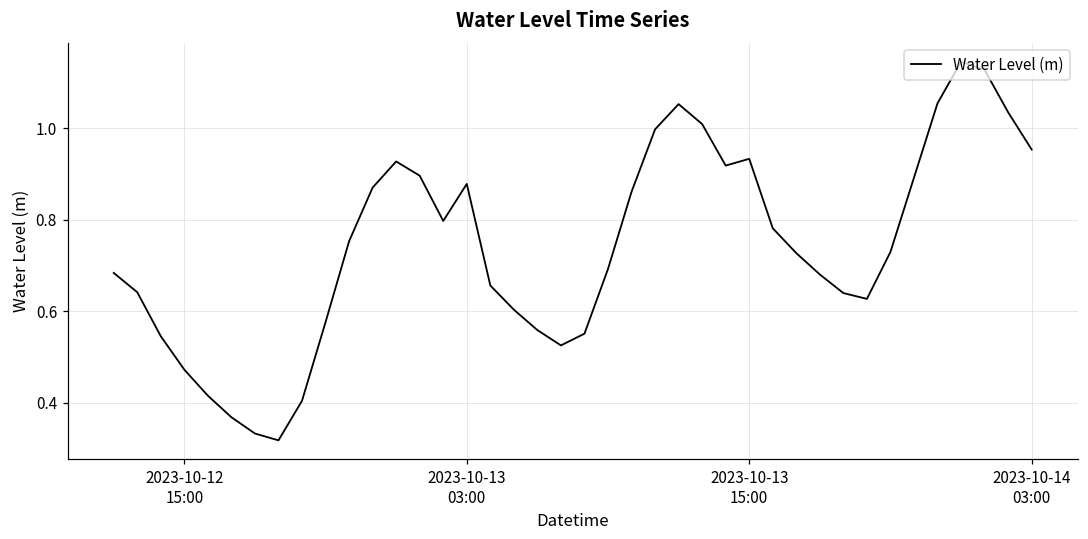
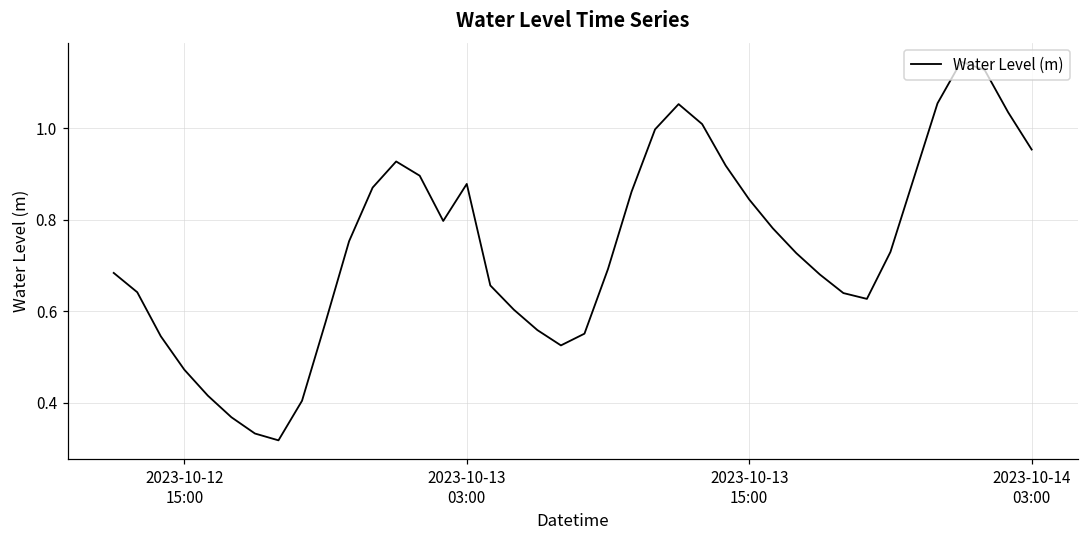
  {
    "2023-10-12 15:00": 0.47,
    "2023-10-13 03:00": 0.88,
-   "2023-10-13 15:00": 0.93,
+   "2023-10-13 15:00": 0.84,
    "2023-10-14 03:00": 0.95
  }
